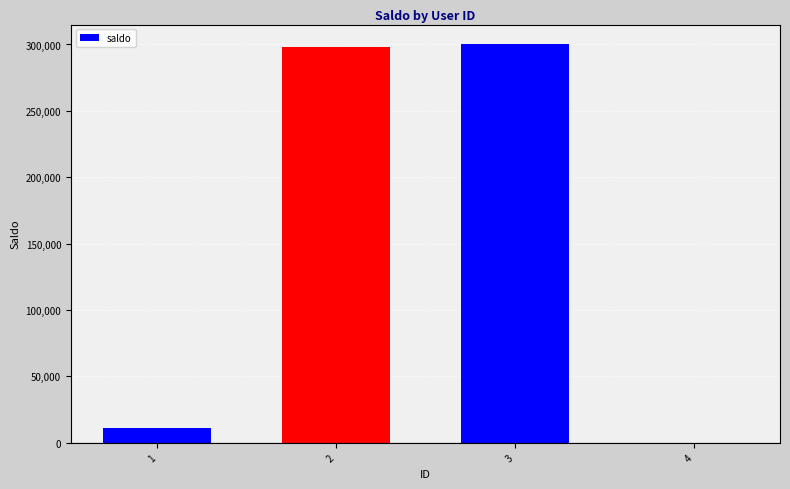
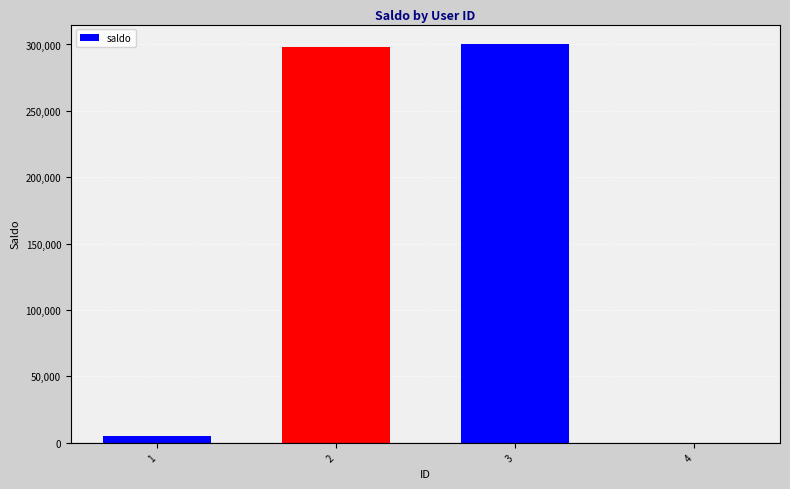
  {
-   "1": "11,000",
+   "1": "5,000",
    "2": "298,000",
    "3": "300,000",
    "4": "0"
  }
